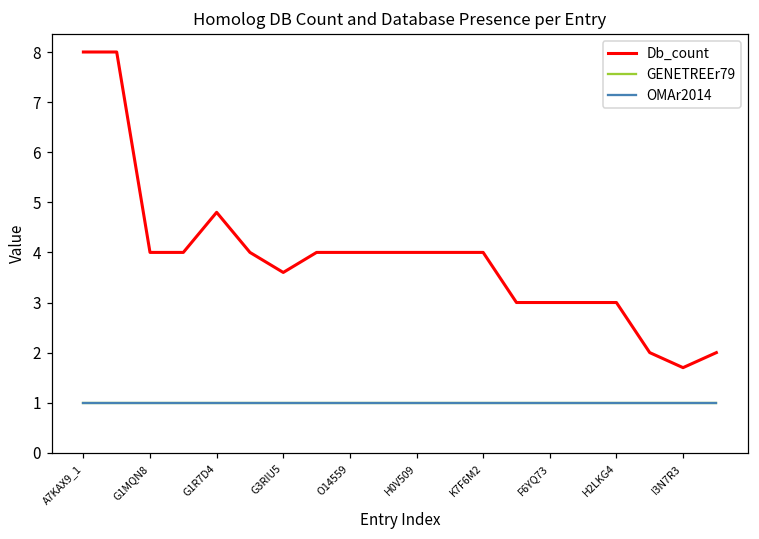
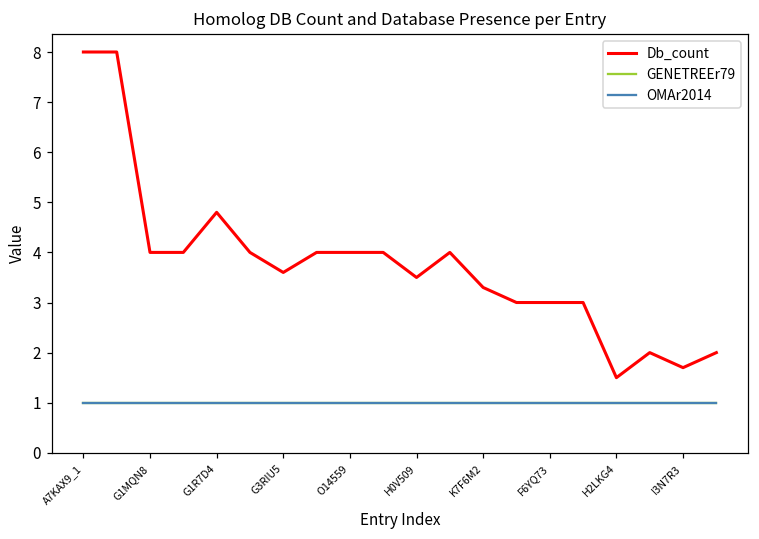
  {
    "Db_count": {
      "A7KAX9_1": 8.0,
      "G1MQN8": 4.0,
      "G1R7D4": 4.8,
      "G3RIU5": 3.6,
      "O14559": 4.0,
-     "H0V509": 4.0,
-     "K7F6M2": 4.0,
+     "H0V509": 3.5,
+     "K7F6M2": 3.3,
      "F6YQ73": 3.0,
-     "H2LKG4": 3.0,
+     "H2LKG4": 1.5,
      "I3N7R3": 1.7
    },
    "OMAr2014": {
      "A7KAX9_1": 1.0,
      "G1MQN8": 1.0,
      "G1R7D4": 1.0,
      "G3RIU5": 1.0,
      "O14559": 1.0,
      "H0V509": 1.0,
      "K7F6M2": 1.0,
      "F6YQ73": 1.0,
      "H2LKG4": 1.0,
      "I3N7R3": 1.0
    }
  }
